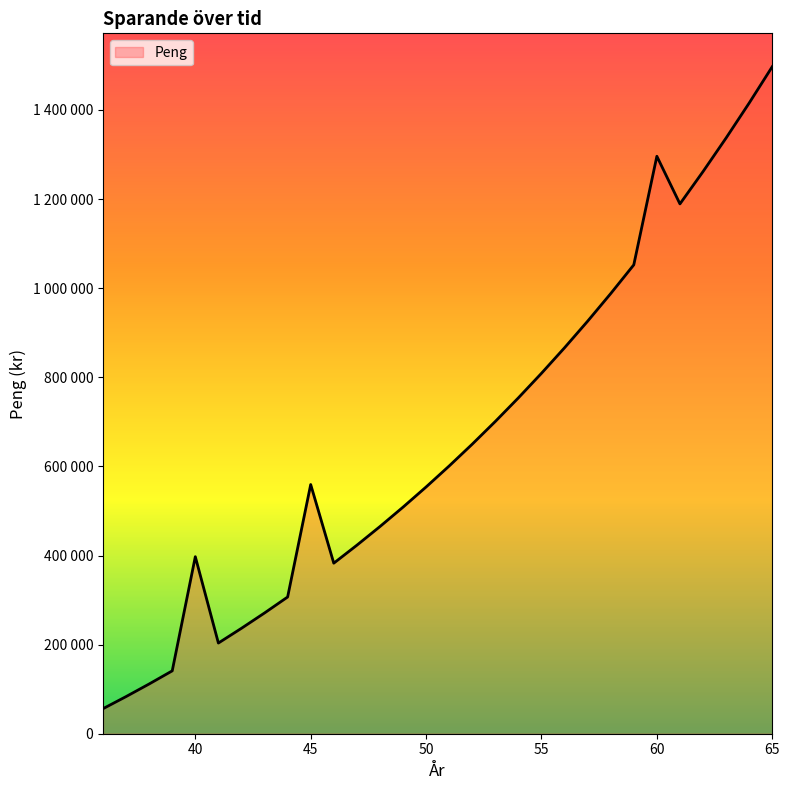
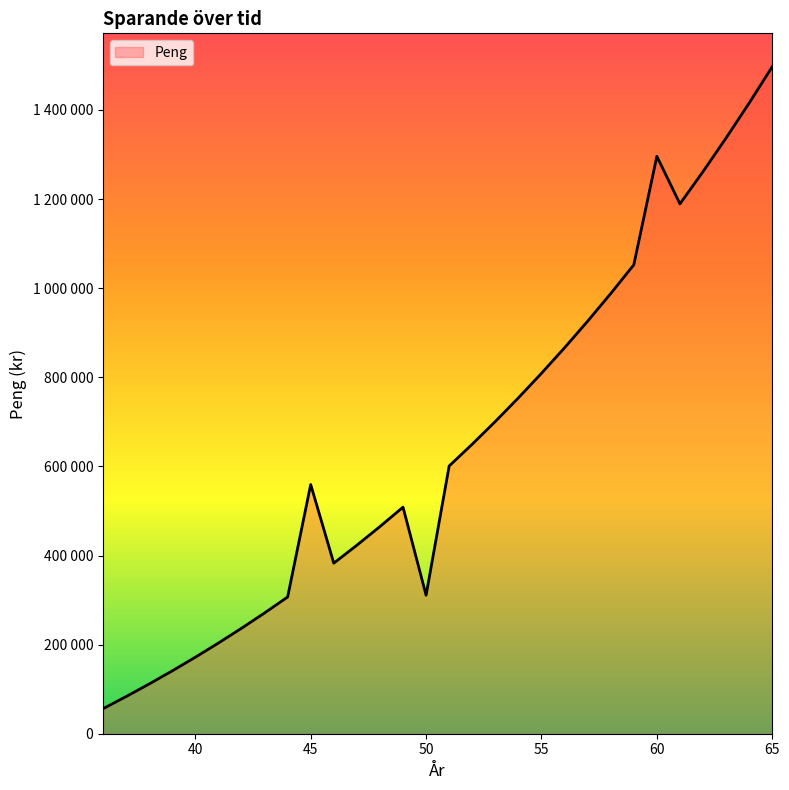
  {
-   "40": 400000,
+   "40": 170000,
    "45": 560000,
-   "50": 550000,
+   "50": 310000,
    "55": 810000,
    "60": 1300000,
    "65": 1500000
  }
